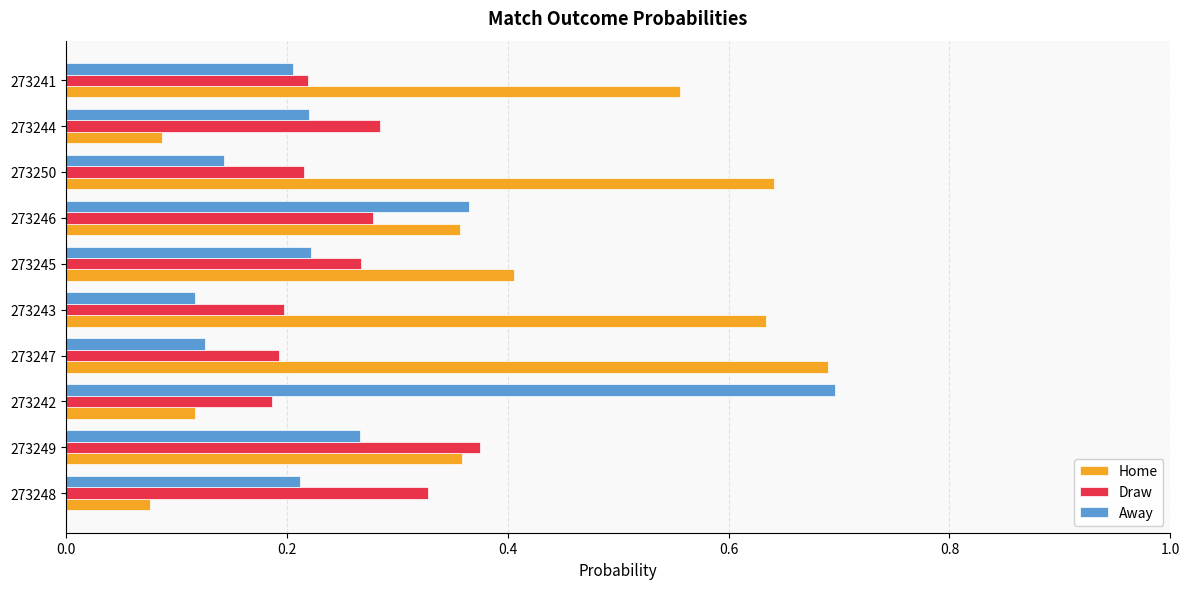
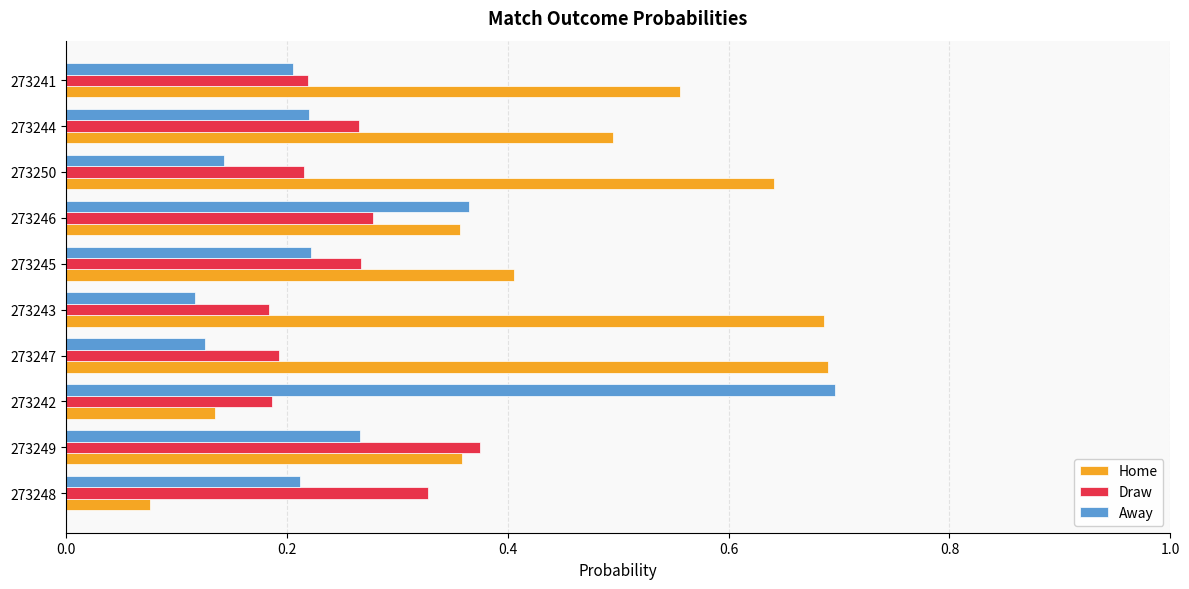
  {
    "Home": {
      "273241": 0.556,
-     "273244": 0.087,
+     "273244": 0.495,
      "273250": 0.641,
      "273246": 0.357,
      "273245": 0.405,
-     "273243": 0.634,
+     "273243": 0.686,
      "273247": 0.690,
-     "273242": 0.117,
+     "273242": 0.135,
      "273249": 0.359,
      "273248": 0.076
    },
    "Draw": {
      "273241": 0.219,
-     "273244": 0.285,
+     "273244": 0.265,
      "273250": 0.216,
      "273246": 0.278,
      "273245": 0.267,
-     "273243": 0.197,
+     "273243": 0.183,
      "273247": 0.193,
      "273242": 0.187,
      "273249": 0.375,
      "273248": 0.328
    },
    "Away": {
      "273241": 0.206,
      "273244": 0.220,
      "273250": 0.143,
      "273246": 0.365,
      "273245": 0.222,
      "273243": 0.117,
      "273247": 0.126,
      "273242": 0.696,
      "273249": 0.266,
      "273248": 0.212
    }
  }
